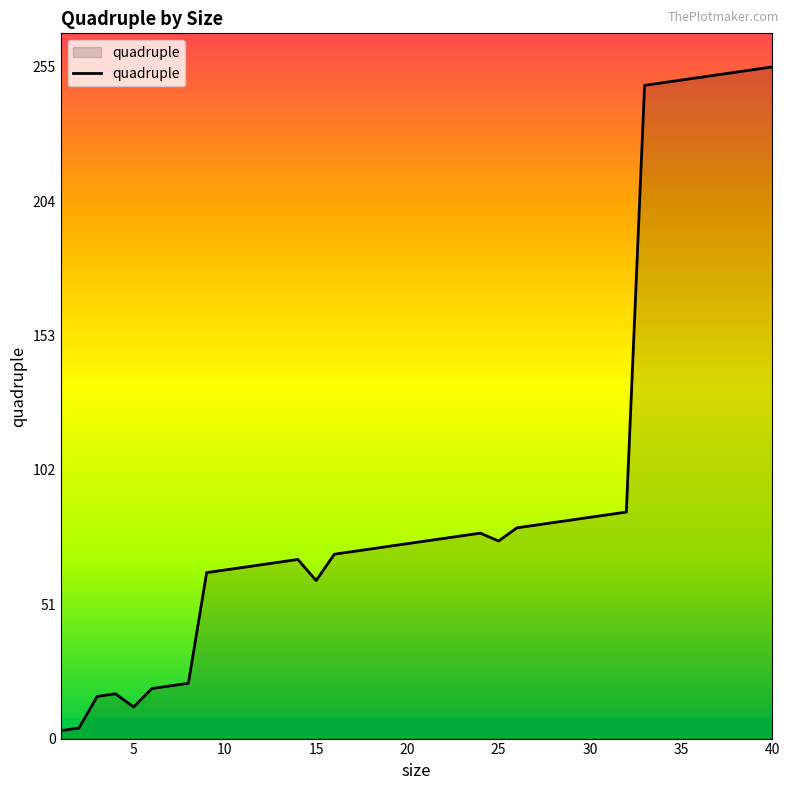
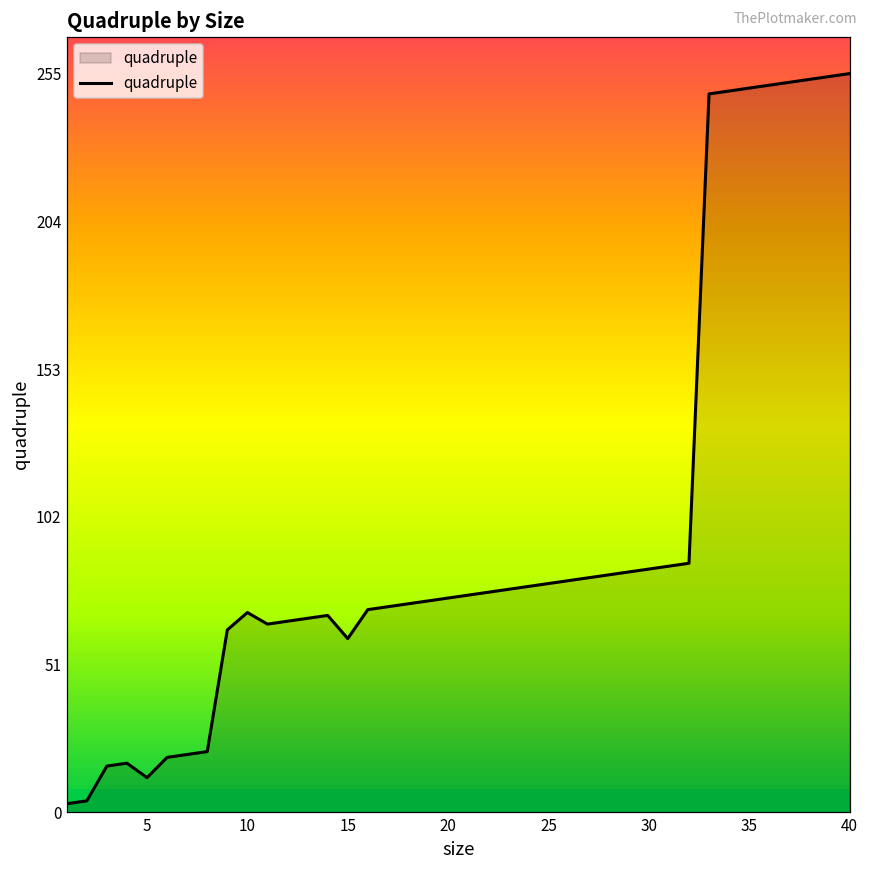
  {
    "5": 12,
-   "10": 64,
+   "10": 69,
    "15": 60,
    "20": 74,
-   "25": 75,
+   "25": 79,
    "30": 84,
    "35": 250,
    "40": 255
  }
